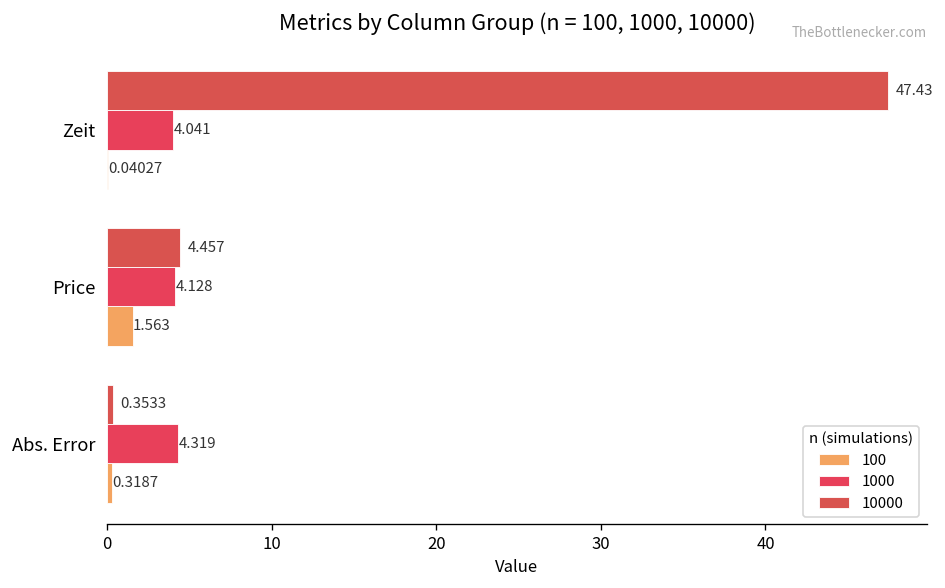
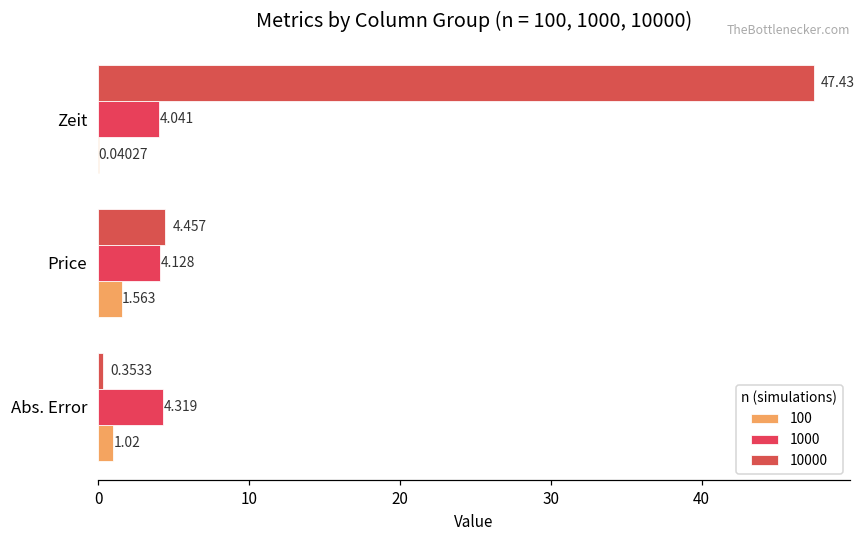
  {
    "100": {
      "Zeit": 0.04027,
      "Price": 1.563,
-     "Abs. Error": 0.3187
+     "Abs. Error": 1.02
    }
  }
